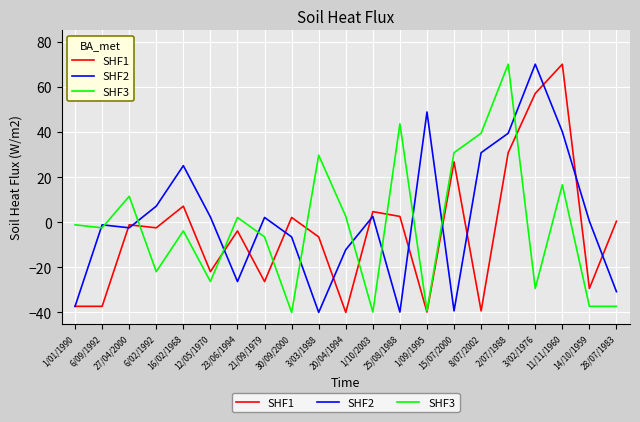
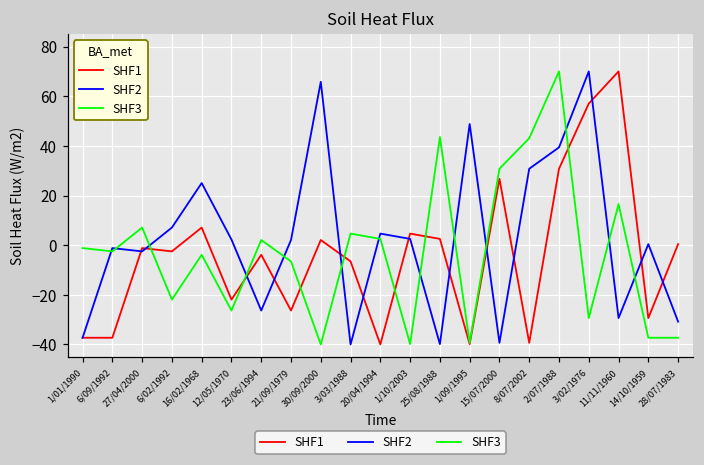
  {
    "SHF1": {
      "6/09/1992": -37,
      "27/04/2000": -1,
      "6/02/1992": -3,
      "16/02/1968": 7,
      "12/05/1970": -22,
      "23/06/1994": -4,
      "21/09/1979": -26,
      "30/09/2000": 2,
      "3/03/1988": -7,
      "20/04/1994": -40,
      "1/10/2003": 5,
      "25/08/1988": 3,
      "15/07/2000": 27,
      "8/07/2002": -39,
      "2/07/1988": 31,
      "3/02/1976": 57,
      "11/11/1960": 70,
      "14/10/1959": -29,
      "28/07/1983": 0
    },
    "SHF2": {
      "6/09/1992": -1,
      "27/04/2000": -3,
      "6/02/1992": 7,
      "16/02/1968": 25,
      "12/05/1970": 2,
      "23/06/1994": -26,
      "21/09/1979": 2,
-     "30/09/2000": -7,
+     "30/09/2000": 66,
      "3/03/1988": -40,
-     "20/04/1994": -12,
+     "20/04/1994": 5,
      "1/10/2003": 3,
      "25/08/1988": -40,
      "1/09/1995": 49,
      "15/07/2000": -39,
      "8/07/2002": 31,
      "2/07/1988": 39,
      "3/02/1976": 70,
-     "11/11/1960": 40,
+     "11/11/1960": -29,
      "14/10/1959": 0,
      "28/07/1983": -31
    },
    "SHF3": {
      "1/01/1990": -1,
      "6/09/1992": -3,
-     "27/04/2000": 11,
+     "27/04/2000": 7,
      "6/02/1992": -22,
      "16/02/1968": -4,
      "12/05/1970": -26,
      "23/06/1994": 2,
      "21/09/1979": -7,
      "30/09/2000": -40,
-     "3/03/1988": 30,
+     "3/03/1988": 5,
      "20/04/1994": 3,
      "1/10/2003": -40,
      "25/08/1988": 44,
      "15/07/2000": 31,
-     "8/07/2002": 39,
+     "8/07/2002": 43,
      "2/07/1988": 70,
      "3/02/1976": -29,
      "11/11/1960": 17,
      "14/10/1959": -37,
      "28/07/1983": -37
    }
  }
